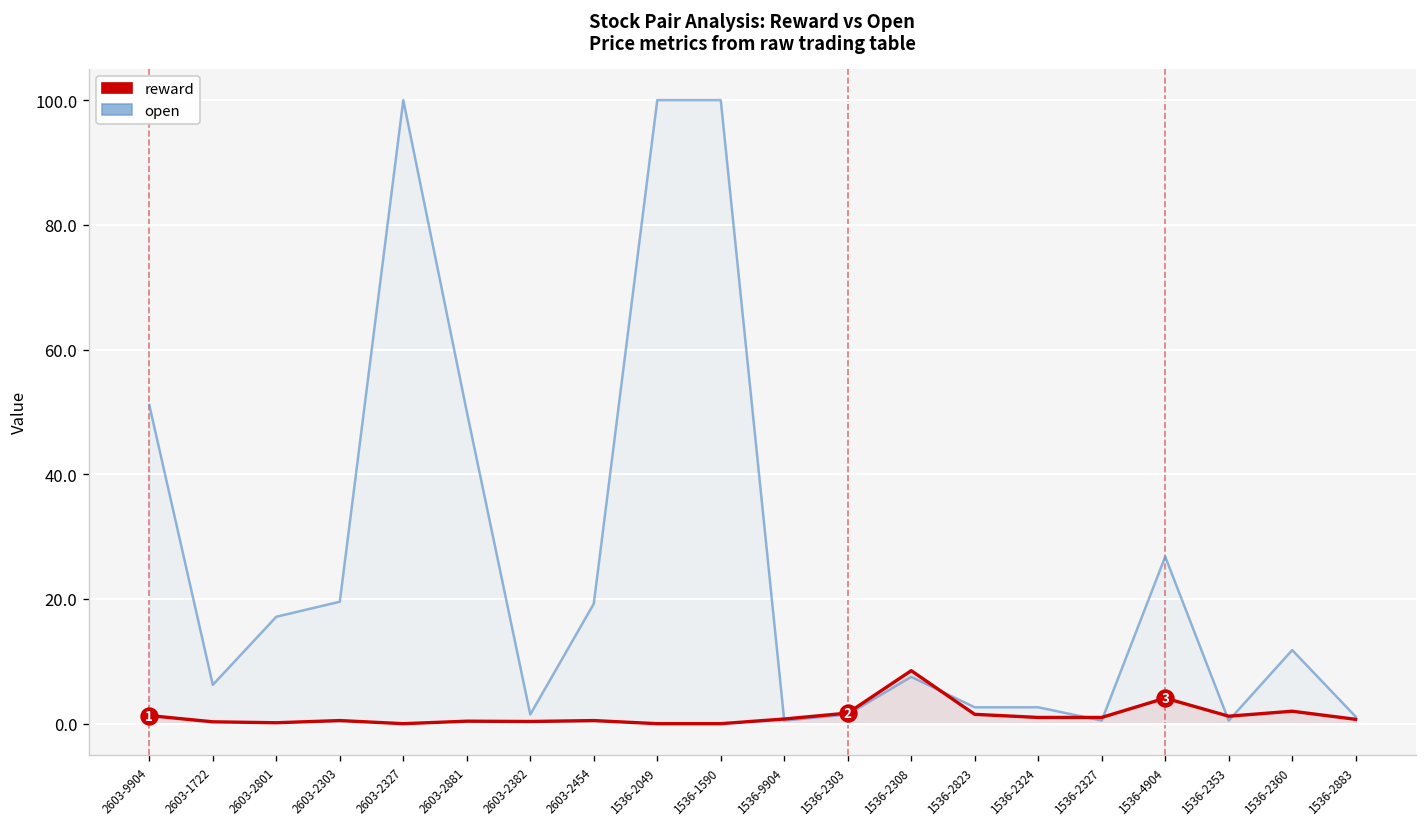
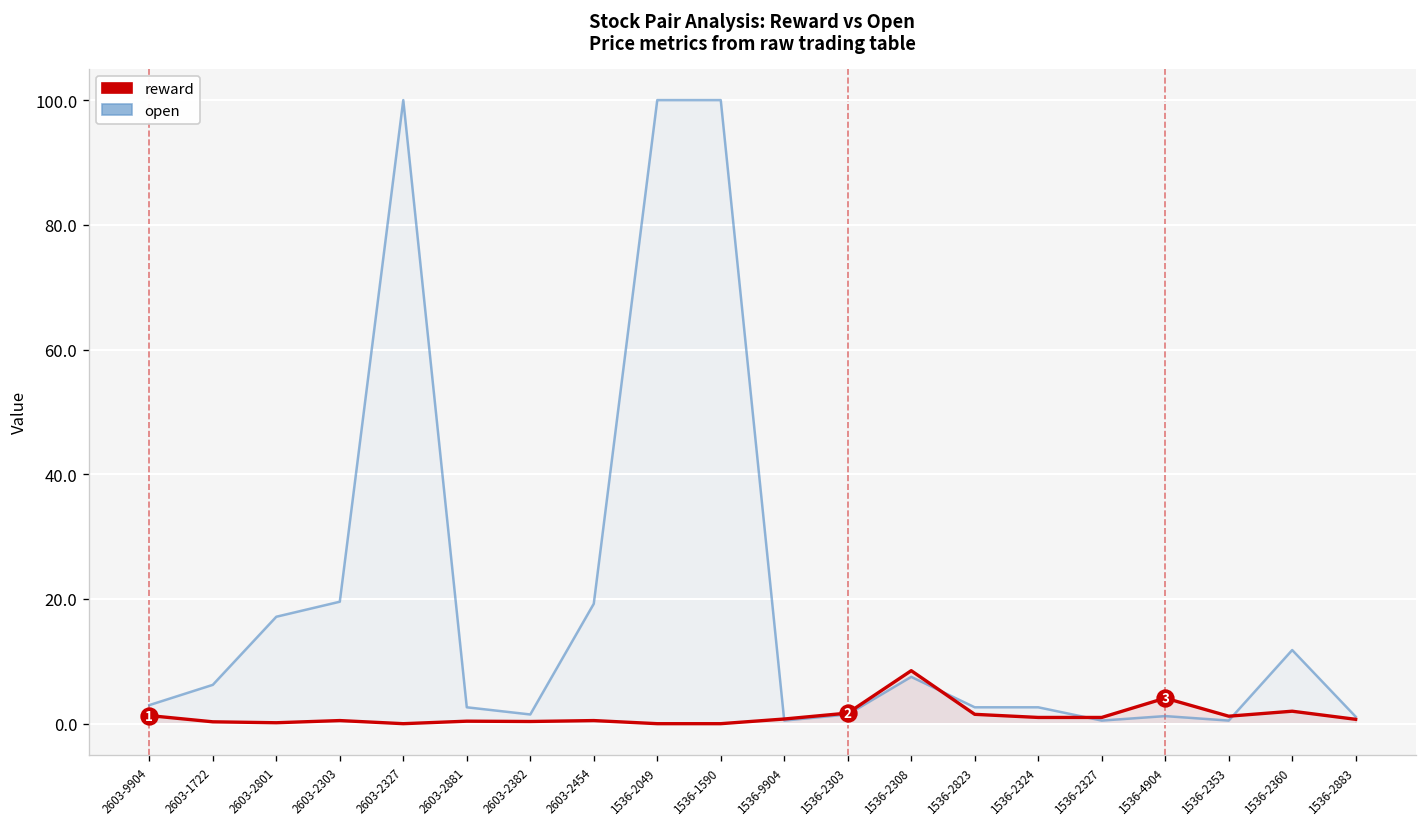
  {
    "open": {
-     "2603-9904": 51,
+     "2603-9904": 3,
      "2603-1722": 6,
      "2603-2801": 17,
      "2603-2303": 20,
      "2603-2327": 100,
-     "2603-2881": 50,
+     "2603-2881": 3,
      "2603-2382": 1,
      "2603-2454": 19,
      "1536-2049": 100,
      "1536-1590": 100,
      "1536-2308": 8,
      "1536-2823": 3,
      "1536-2324": 3,
      "1536-2327": 1,
-     "1536-4904": 27,
+     "1536-4904": 1,
      "1536-2353": 1,
      "1536-2360": 12
    }
  }
